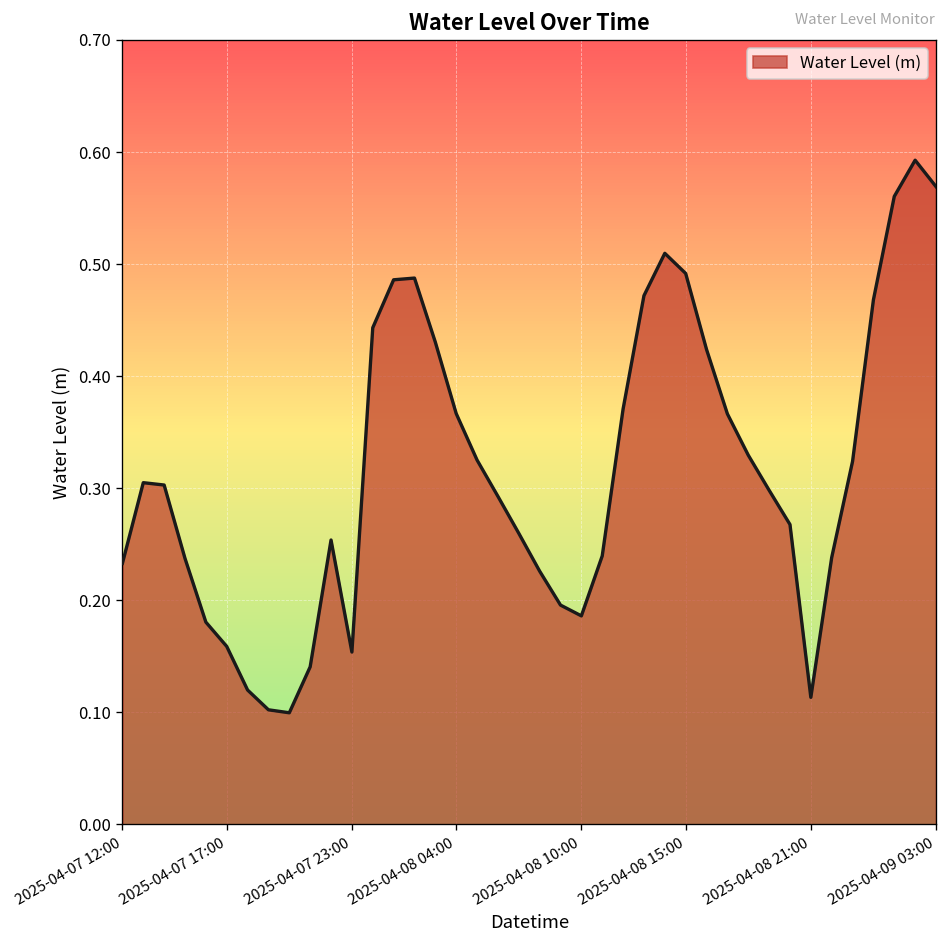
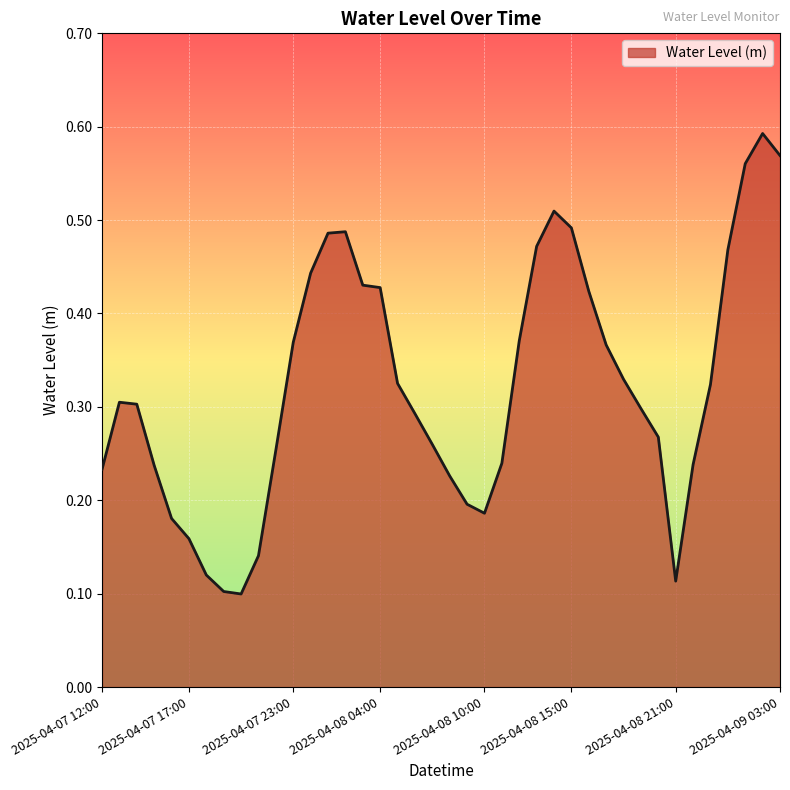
  {
    "2025-04-07 12:00": 0.23,
    "2025-04-07 17:00": 0.16,
-   "2025-04-07 23:00": 0.15,
-   "2025-04-08 04:00": 0.37,
+   "2025-04-07 23:00": 0.37,
+   "2025-04-08 04:00": 0.43,
    "2025-04-08 10:00": 0.19,
    "2025-04-08 15:00": 0.49,
    "2025-04-08 21:00": 0.11,
    "2025-04-09 03:00": 0.57
  }
